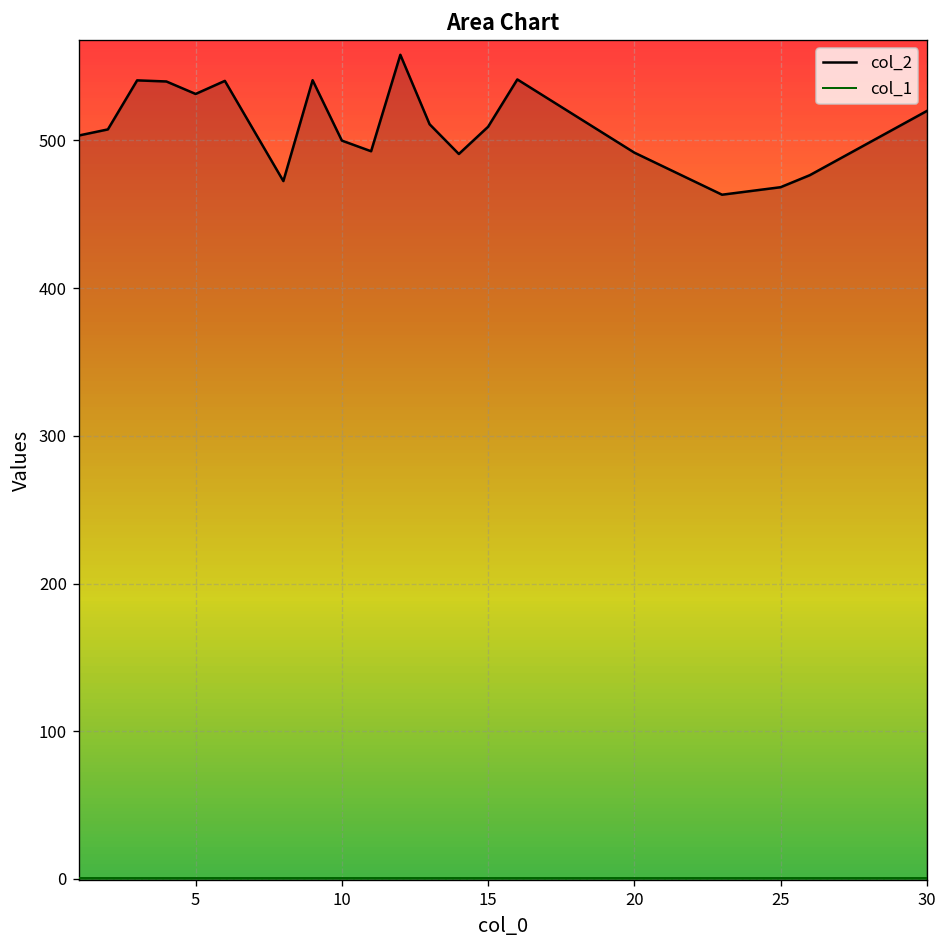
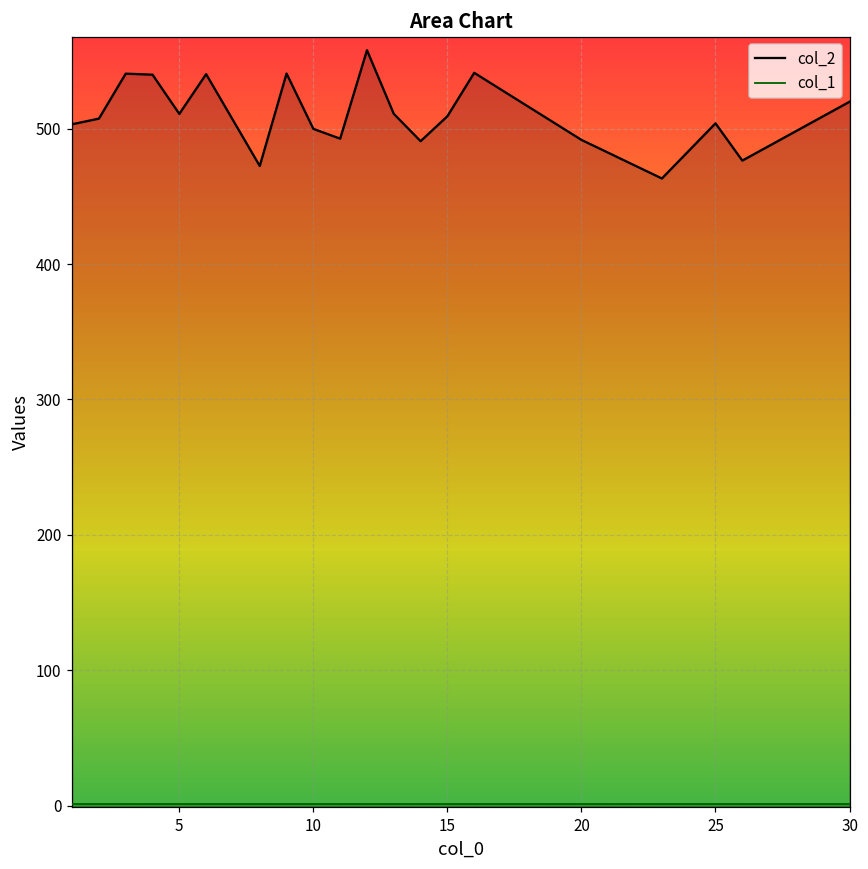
  {
    "col_2": {
-     "5": 531,
+     "5": 511,
      "10": 500,
      "15": 509,
      "20": 492,
-     "25": 468,
+     "25": 504,
      "30": 520
    },
    "col_1": {
      "5": 1,
      "10": 1,
      "15": 1,
      "20": 1,
      "25": 1,
      "30": 1
    }
  }
